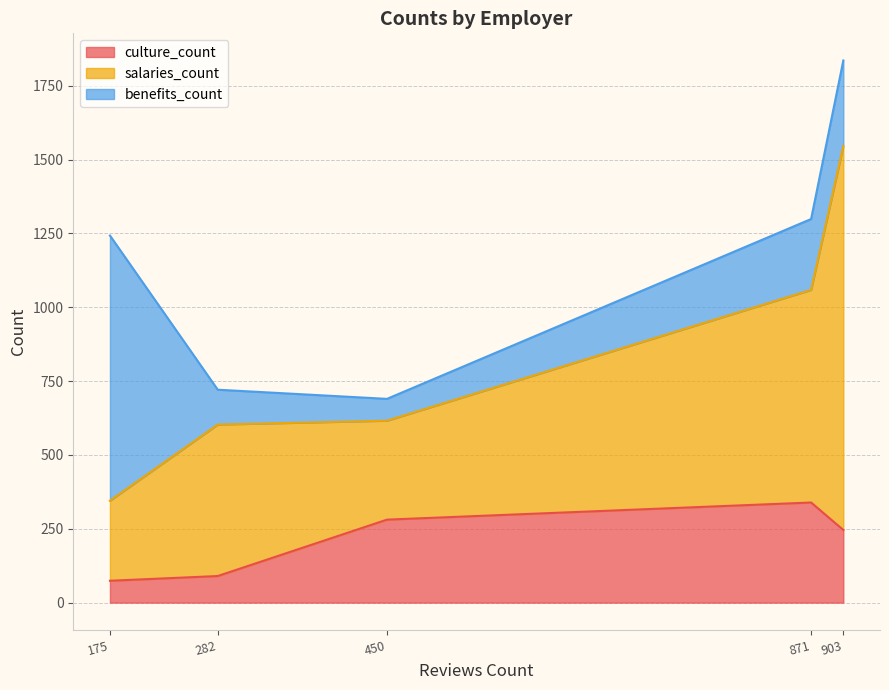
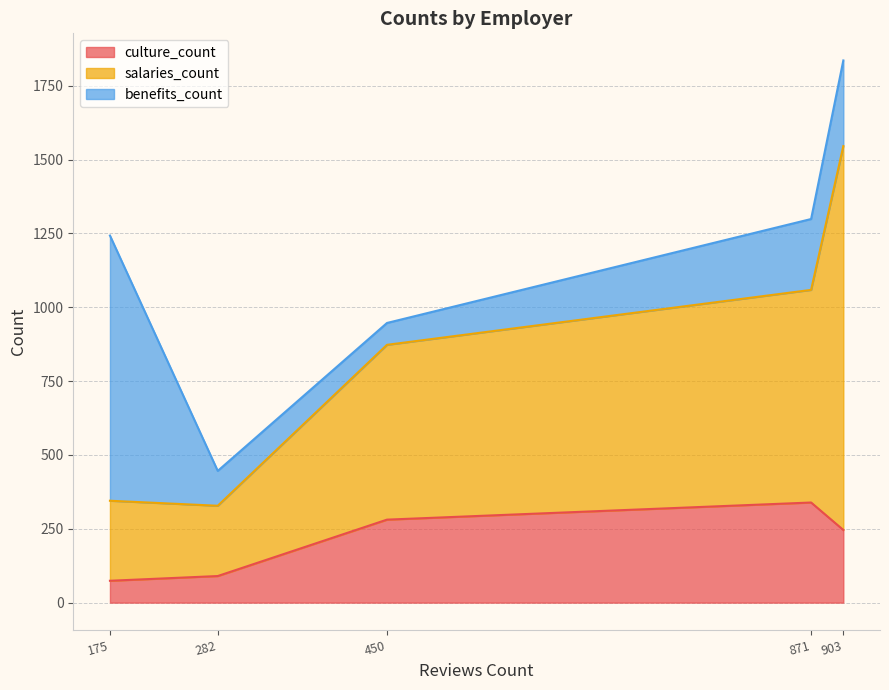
  {
    "culture_count": {
      "175": 70,
      "282": 90,
      "450": 280,
      "871": 340,
      "903": 250
    },
    "salaries_count": {
      "175": 270,
-     "282": 510,
-     "450": 340,
+     "282": 240,
+     "450": 590,
      "871": 720,
      "903": 1300
    },
    "benefits_count": {
      "175": 900,
      "282": 120,
      "450": 70,
      "871": 240,
      "903": 290
    }
  }
